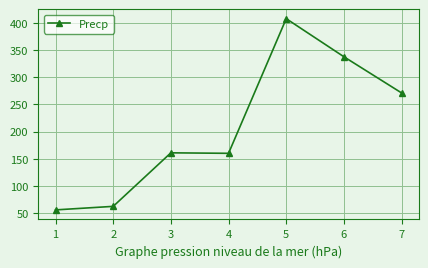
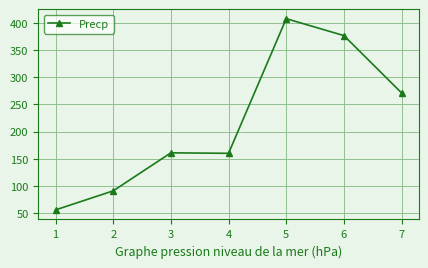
  {
    "1": 60,
-   "2": 60,
+   "2": 90,
    "3": 160,
    "4": 160,
    "5": 410,
-   "6": 340,
+   "6": 380,
    "7": 270
  }
